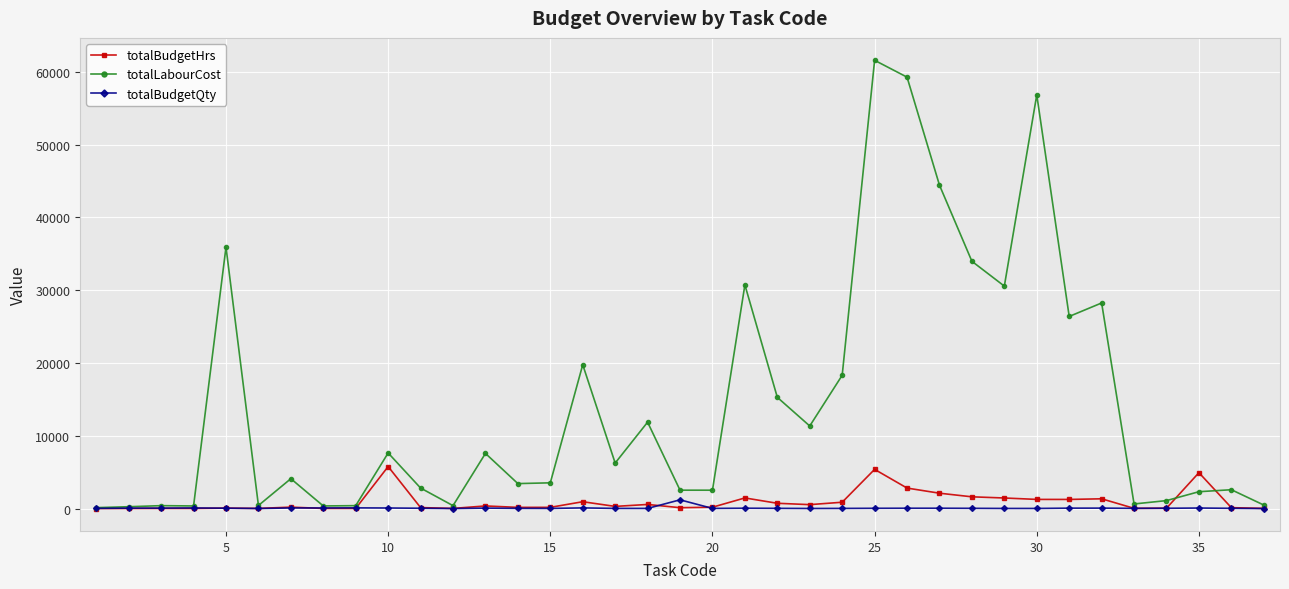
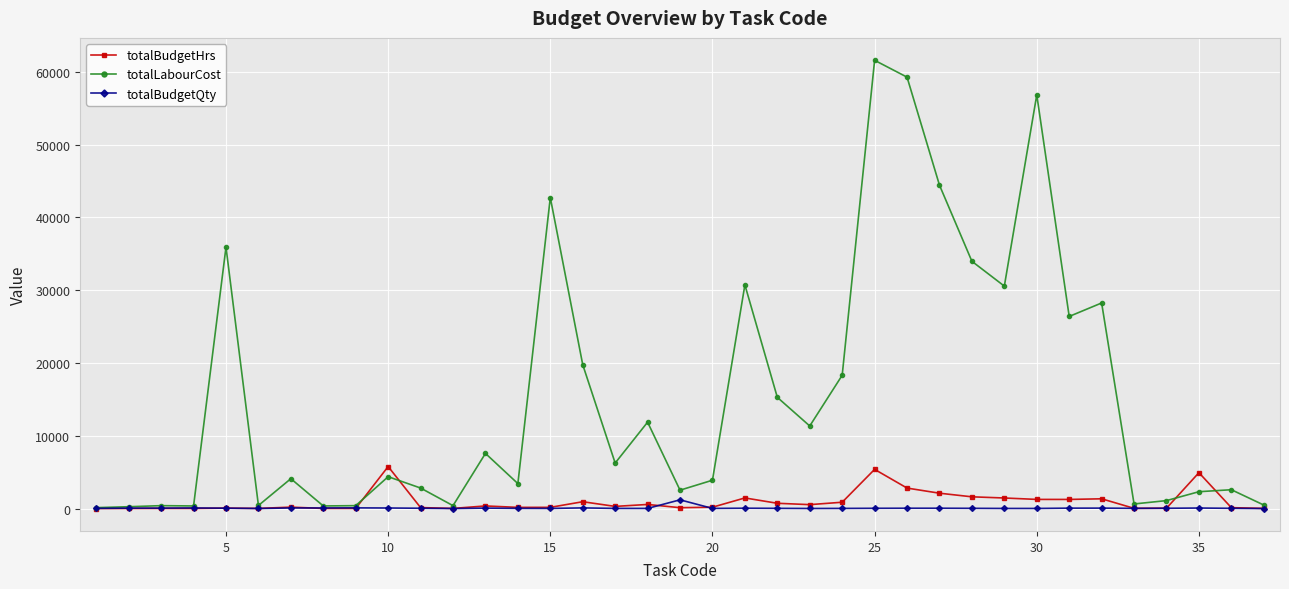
  {
    "totalBudgetHrs": {
      "10": 6000,
      "25": 5000,
      "30": 1000,
      "35": 5000
    },
    "totalLabourCost": {
      "5": 36000,
-     "10": 8000,
-     "15": 4000,
-     "20": 3000,
+     "10": 4000,
+     "15": 43000,
+     "20": 4000,
      "25": 62000,
      "30": 57000,
      "35": 2000
    },
    "totalBudgetQty": {
      "10": 0,
      "25": 0,
      "30": 0,
      "35": 0
    }
  }
